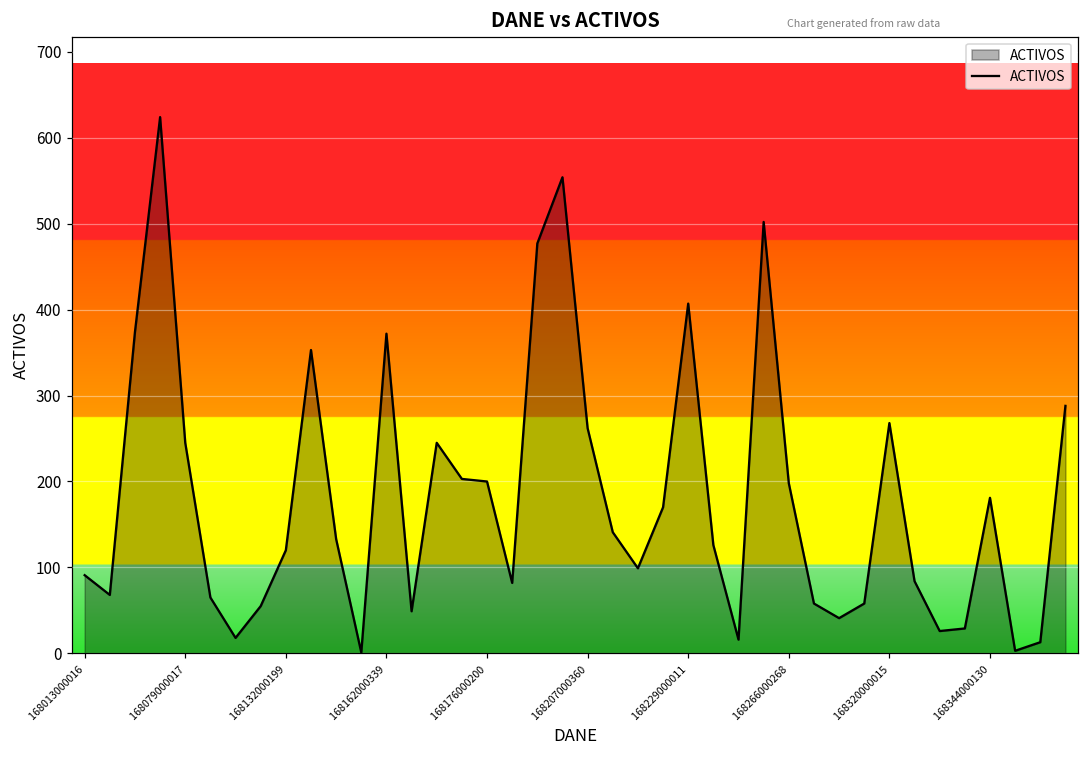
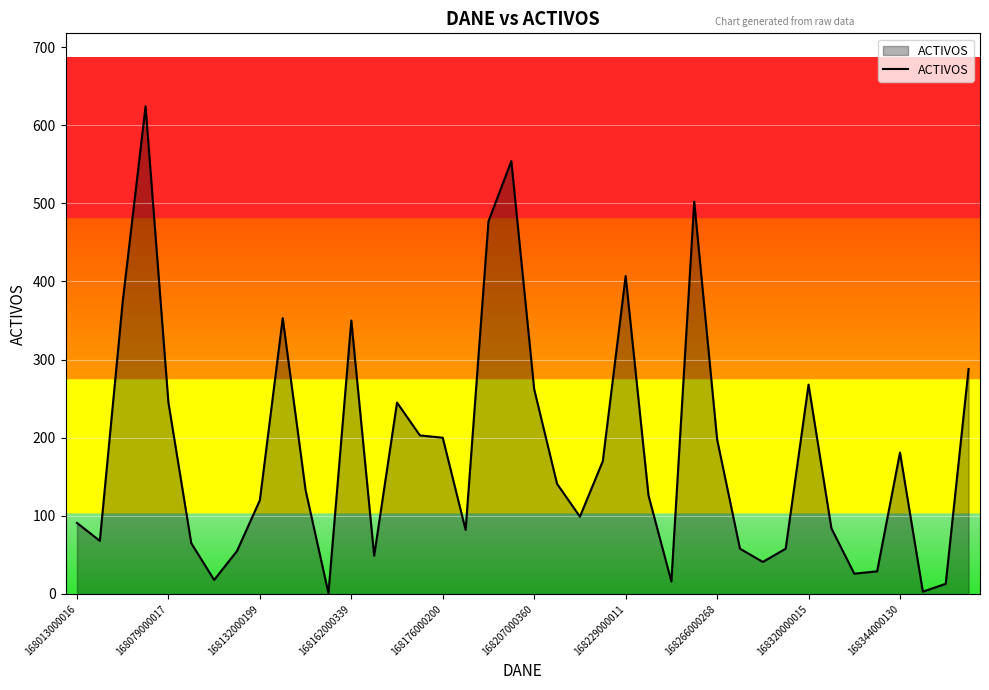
  {
    "168013000016": 90,
    "168079000017": 250,
    "168132000199": 120,
-   "168162000339": 370,
+   "168162000339": 350,
    "168176000200": 200,
    "168207000360": 260,
    "168229000011": 410,
    "168266000268": 200,
    "168320000015": 270,
    "168344000130": 180
  }
